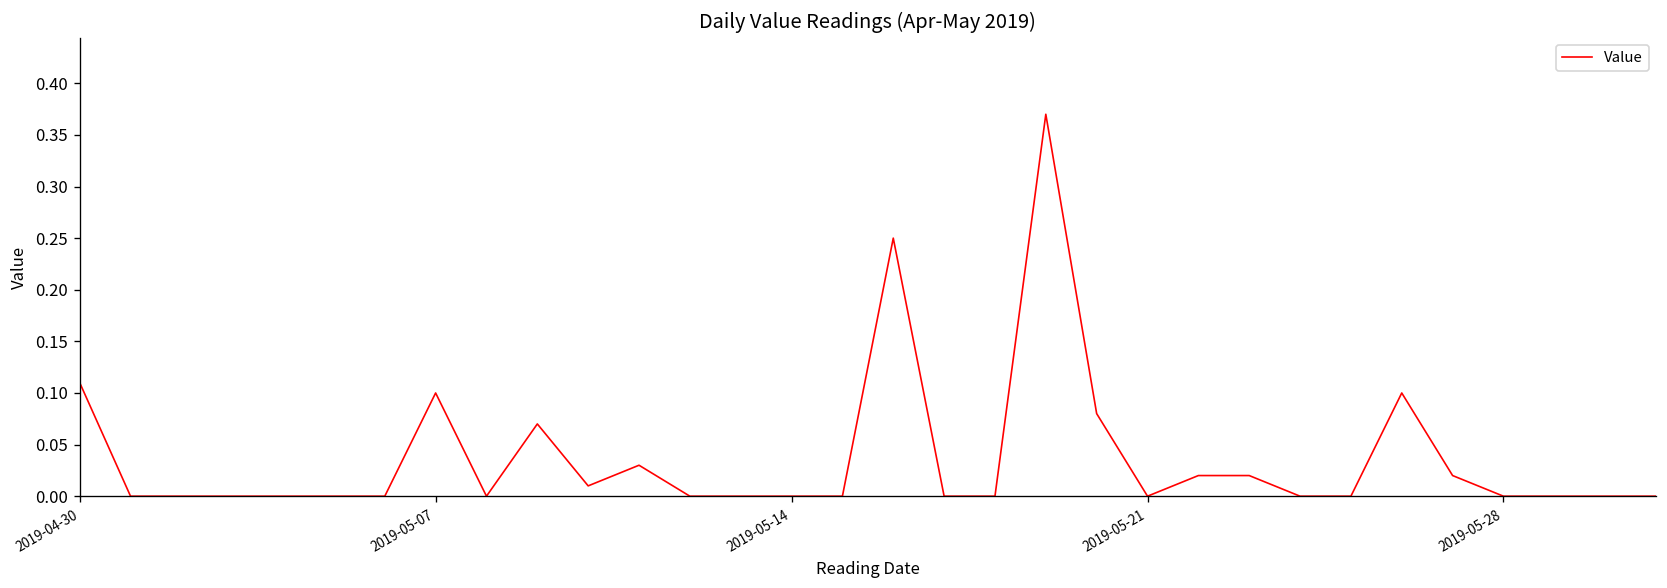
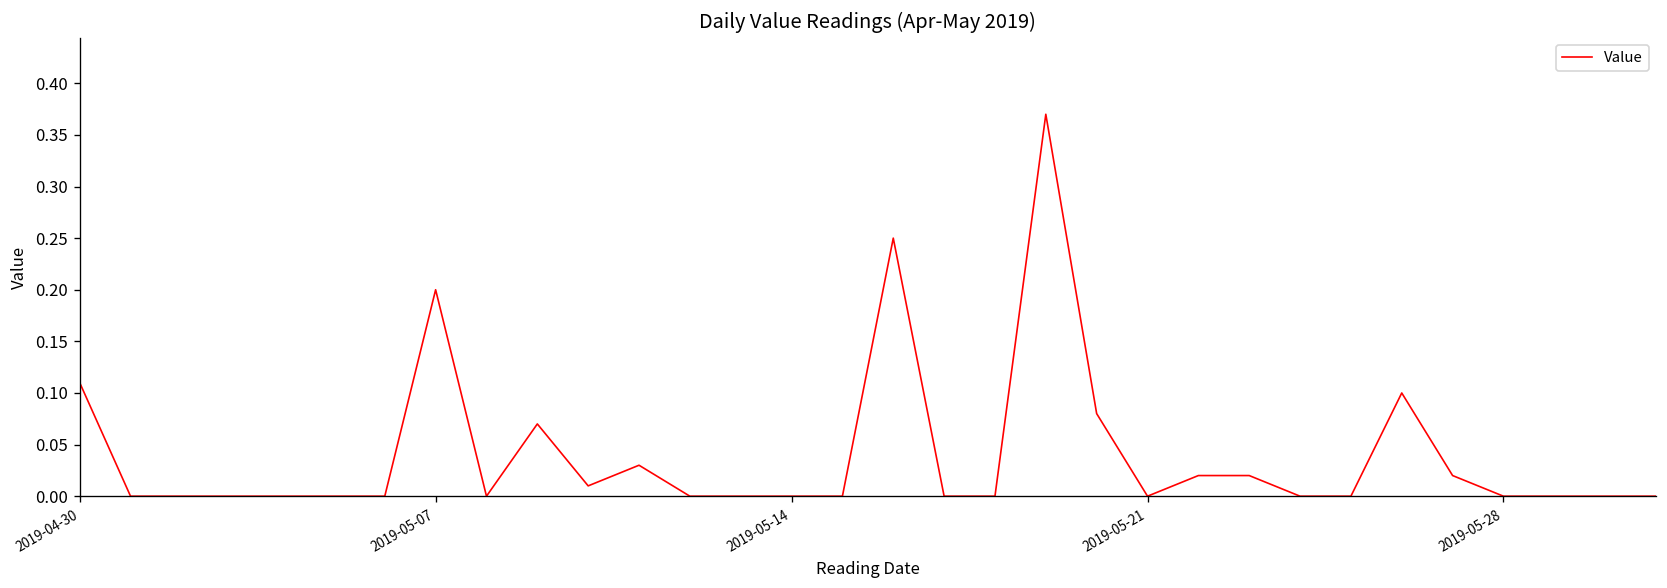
  {
    "2019-04-30": 0.11,
-   "2019-05-07": 0.1,
+   "2019-05-07": 0.2,
    "2019-05-14": 0.0,
    "2019-05-21": 0.0,
    "2019-05-28": 0.0
  }
